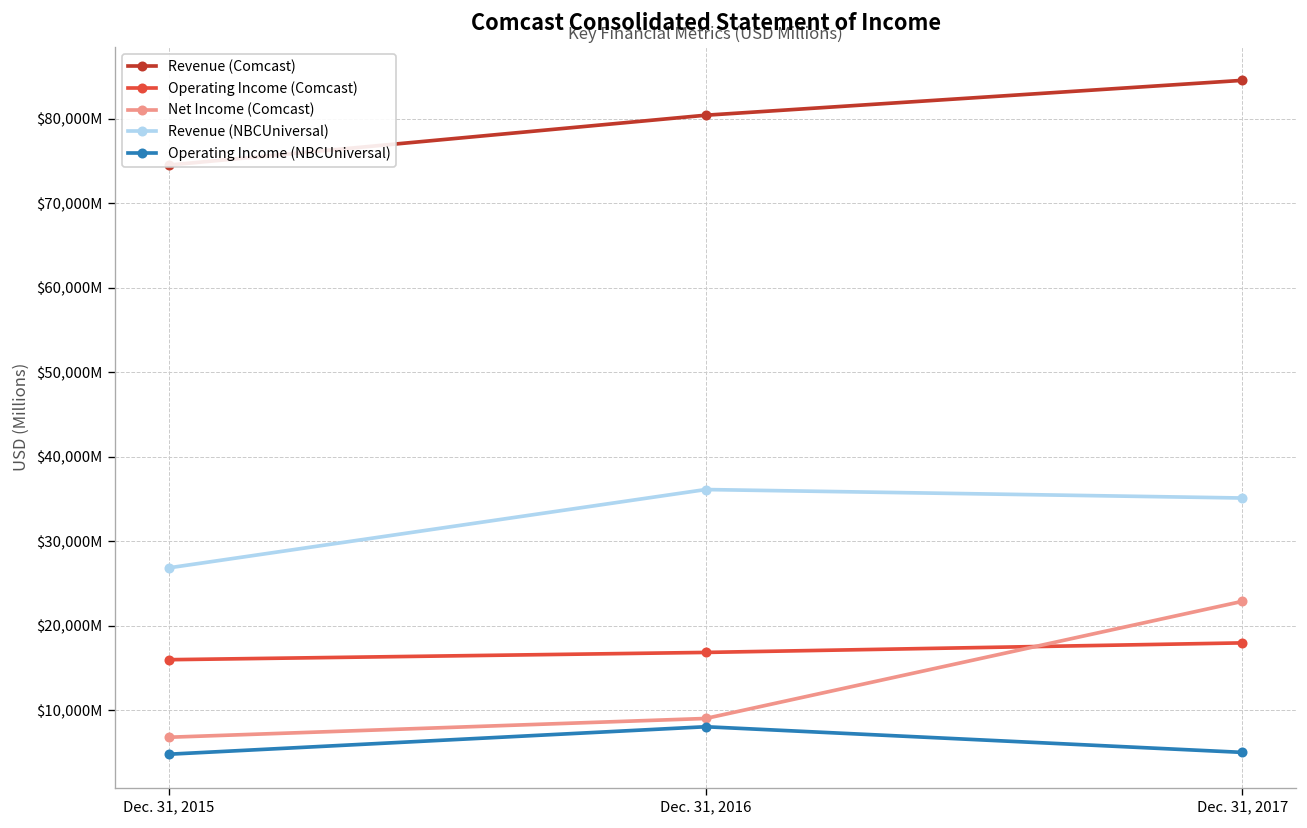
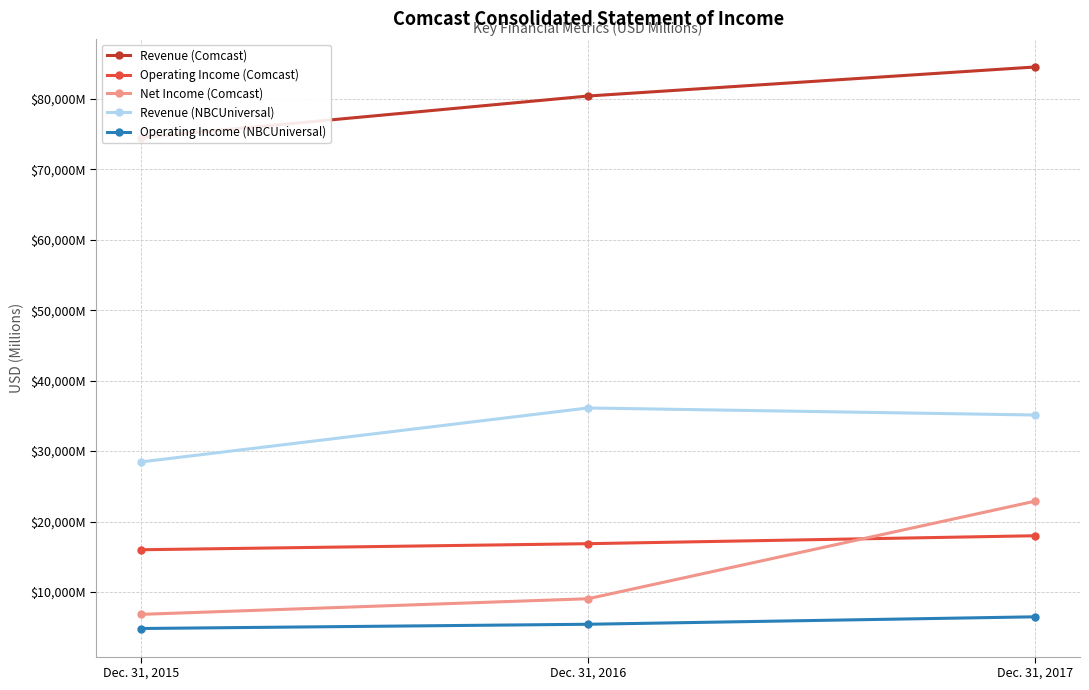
  {
    "Net Income (Comcast)": {
      "Dec. 31, 2015": "$7,000,000,000",
      "Dec. 31, 2016": "$9,000,000,000",
      "Dec. 31, 2017": "$23,000,000,000"
    },
    "Revenue (NBCUniversal)": {
-     "Dec. 31, 2015": "$27,000,000,000",
+     "Dec. 31, 2015": "$28,000,000,000",
      "Dec. 31, 2016": "$36,000,000,000",
      "Dec. 31, 2017": "$35,000,000,000"
    },
    "Operating Income (NBCUniversal)": {
      "Dec. 31, 2015": "$5,000,000,000",
-     "Dec. 31, 2016": "$8,000,000,000",
-     "Dec. 31, 2017": "$5,000,000,000"
+     "Dec. 31, 2016": "$5,000,000,000",
+     "Dec. 31, 2017": "$6,000,000,000"
    }
  }
